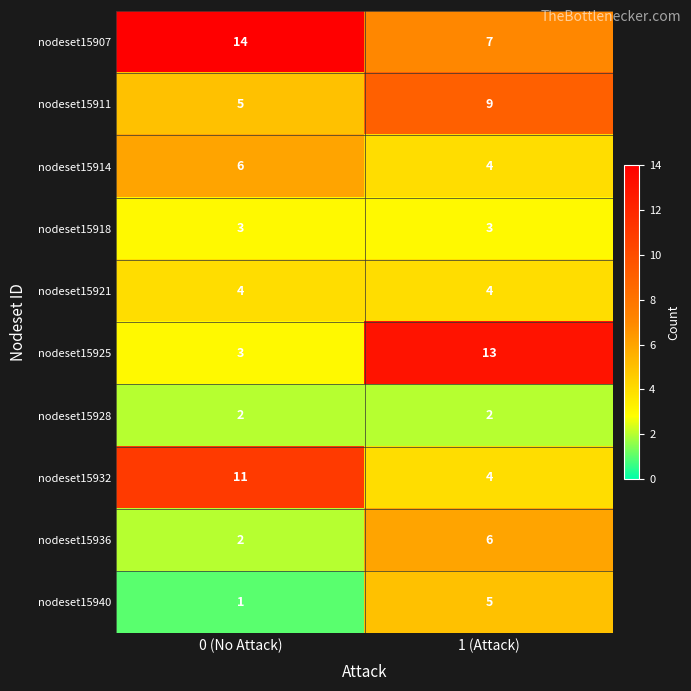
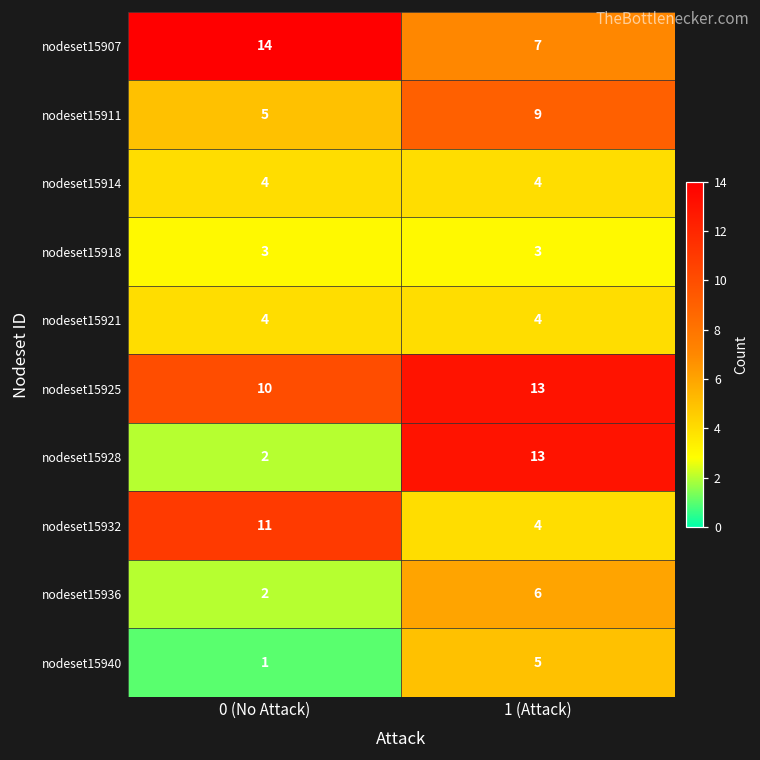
  {
    "nodeset15907": {
      "0 (No Attack)": 14,
      "1 (Attack)": 7
    },
    "nodeset15911": {
      "0 (No Attack)": 5,
      "1 (Attack)": 9
    },
    "nodeset15914": {
-     "0 (No Attack)": 6,
+     "0 (No Attack)": 4,
      "1 (Attack)": 4
    },
    "nodeset15918": {
      "0 (No Attack)": 3,
      "1 (Attack)": 3
    },
    "nodeset15921": {
      "0 (No Attack)": 4,
      "1 (Attack)": 4
    },
    "nodeset15925": {
-     "0 (No Attack)": 3,
+     "0 (No Attack)": 10,
      "1 (Attack)": 13
    },
    "nodeset15928": {
      "0 (No Attack)": 2,
-     "1 (Attack)": 2
+     "1 (Attack)": 13
    },
    "nodeset15932": {
      "0 (No Attack)": 11,
      "1 (Attack)": 4
    },
    "nodeset15936": {
      "0 (No Attack)": 2,
      "1 (Attack)": 6
    },
    "nodeset15940": {
      "0 (No Attack)": 1,
      "1 (Attack)": 5
    }
  }
